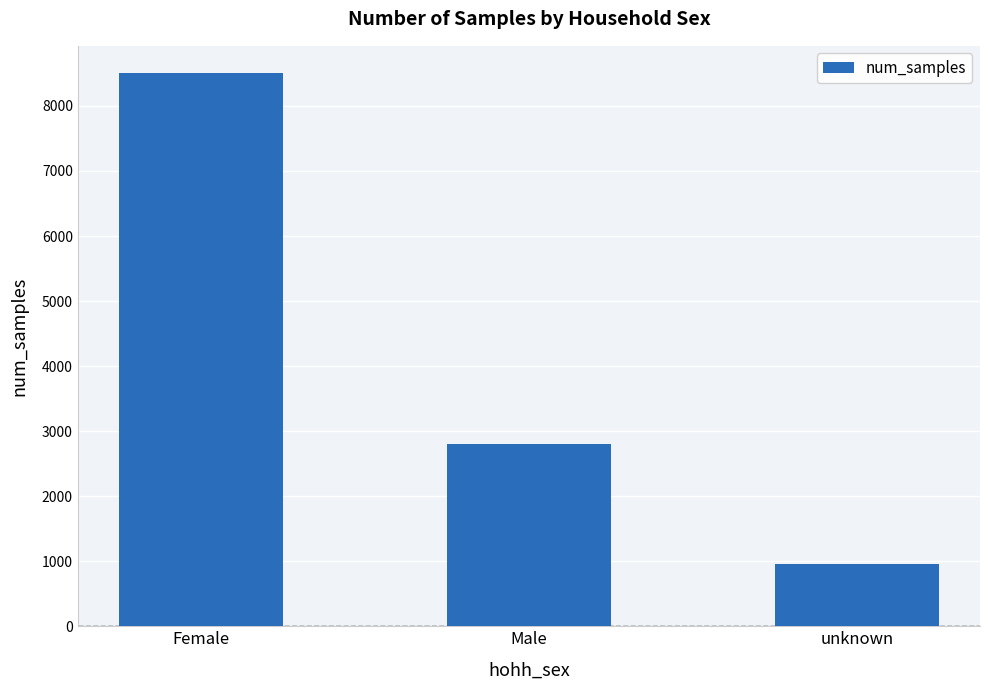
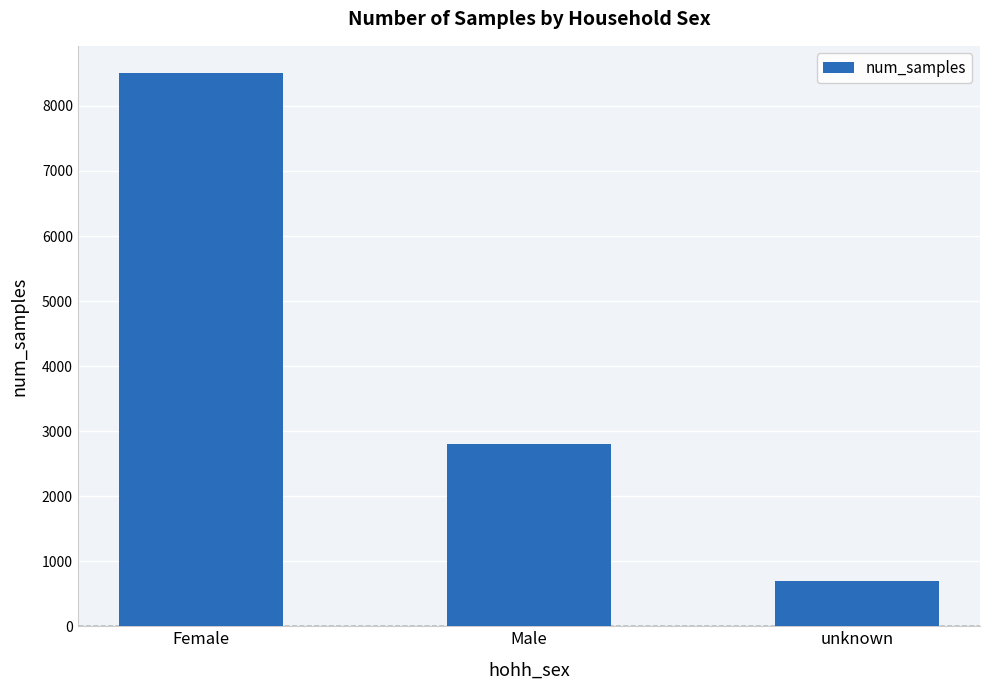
  {
    "Female": 8500,
    "Male": 2800,
-   "unknown": 1000
+   "unknown": 700
  }
